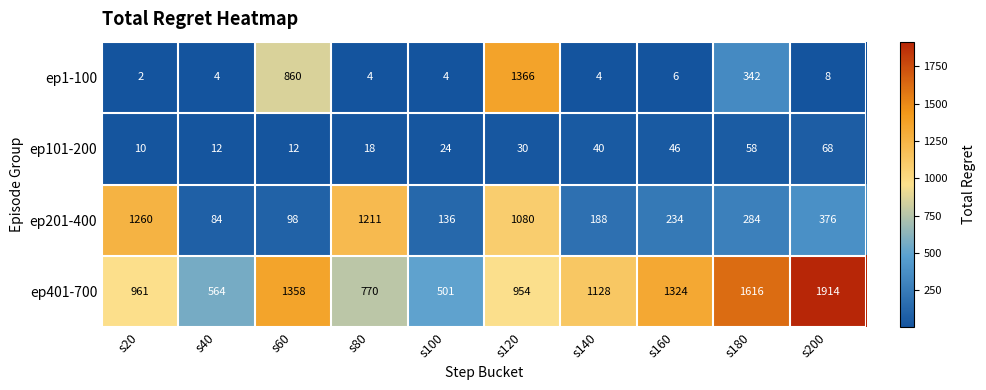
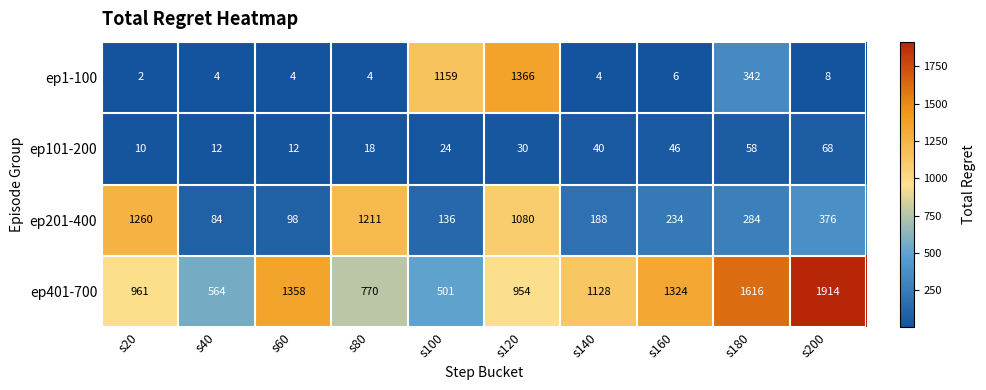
  {
    "ep1-100": {
      "s20": 2,
      "s40": 4,
-     "s60": 860,
+     "s60": 4,
      "s80": 4,
-     "s100": 4,
+     "s100": 1159,
      "s120": 1366,
      "s140": 4,
      "s160": 6,
      "s180": 342,
      "s200": 8
    },
    "ep101-200": {
      "s20": 10,
      "s40": 12,
      "s60": 12,
      "s80": 18,
      "s100": 24,
      "s120": 30,
      "s140": 40,
      "s160": 46,
      "s180": 58,
      "s200": 68
    },
    "ep201-400": {
      "s20": 1260,
      "s40": 84,
      "s60": 98,
      "s80": 1211,
      "s100": 136,
      "s120": 1080,
      "s140": 188,
      "s160": 234,
      "s180": 284,
      "s200": 376
    },
    "ep401-700": {
      "s20": 961,
      "s40": 564,
      "s60": 1358,
      "s80": 770,
      "s100": 501,
      "s120": 954,
      "s140": 1128,
      "s160": 1324,
      "s180": 1616,
      "s200": 1914
    }
  }
